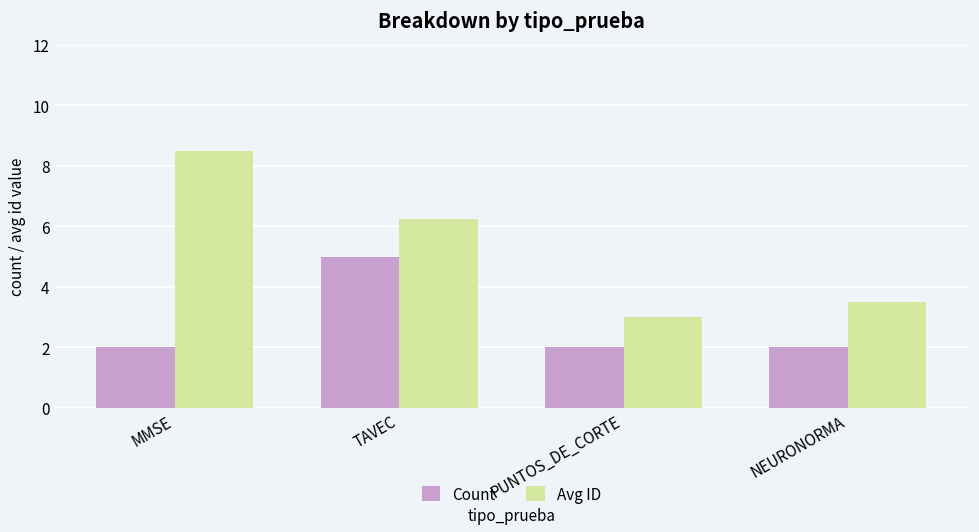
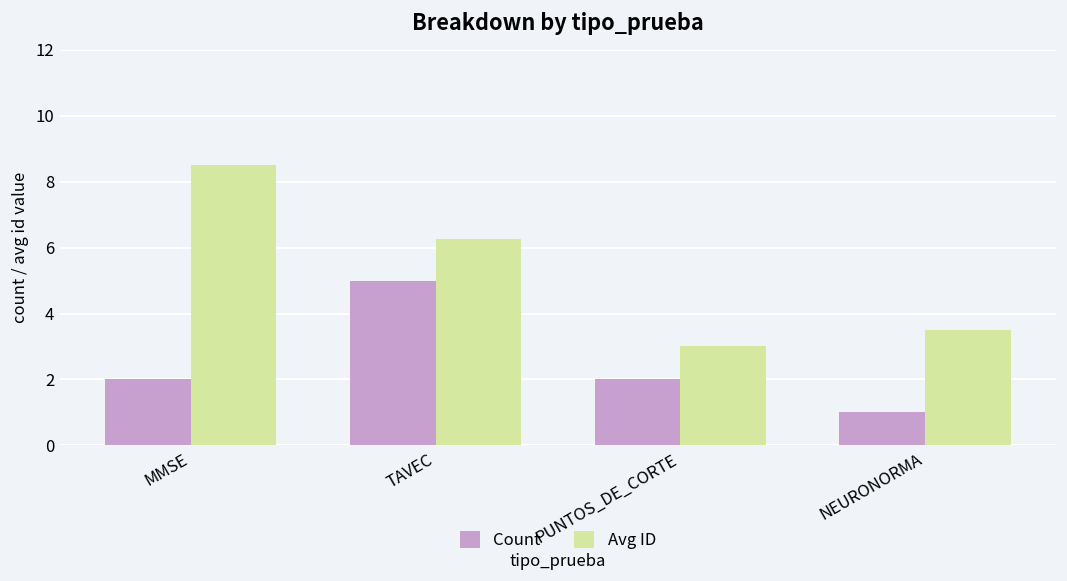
  {
    "Count": {
      "MMSE": 2,
      "TAVEC": 5,
      "PUNTOS_DE_CORTE": 2,
-     "NEURONORMA": 2
+     "NEURONORMA": 1
    },
    "Avg ID": {
      "MMSE": 8.5,
      "TAVEC": 6.3,
      "PUNTOS_DE_CORTE": 3,
      "NEURONORMA": 3.5
    }
  }
